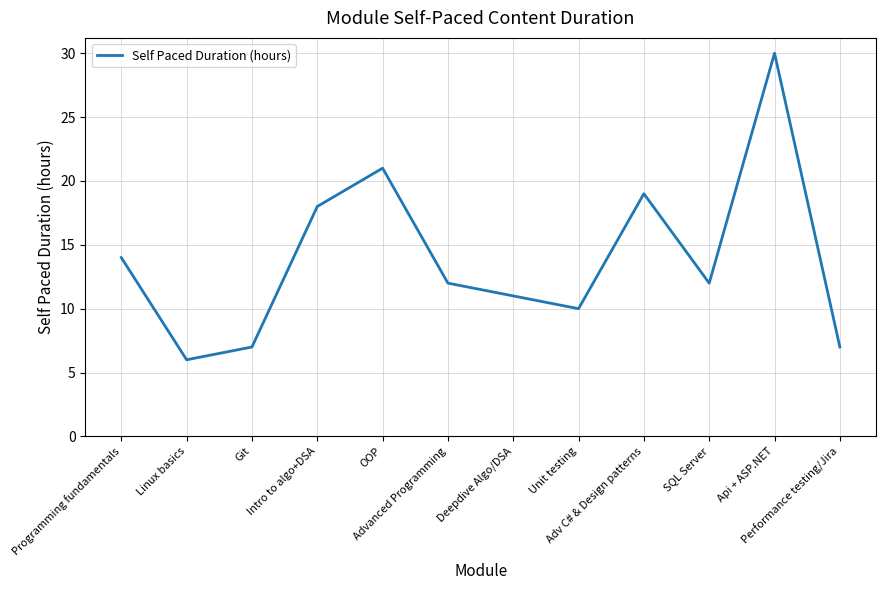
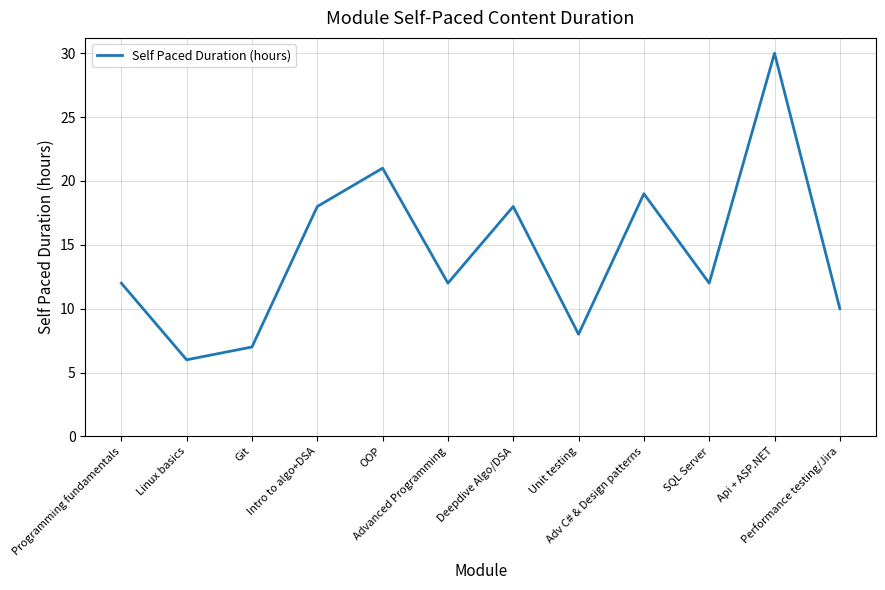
  {
-   "Programming fundamentals": 14,
+   "Programming fundamentals": 12,
    "Linux basics": 6,
    "Git": 7,
    "Intro to algo+DSA": 18,
    "OOP": 21,
    "Advanced Programming": 12,
-   "Deepdive Algo/DSA": 11,
-   "Unit testing": 10,
+   "Deepdive Algo/DSA": 18,
+   "Unit testing": 8,
    "Adv C# & Design patterns": 19,
    "SQL Server": 12,
    "Api + ASP.NET": 30,
-   "Performance testing/Jira": 7
+   "Performance testing/Jira": 10
  }
